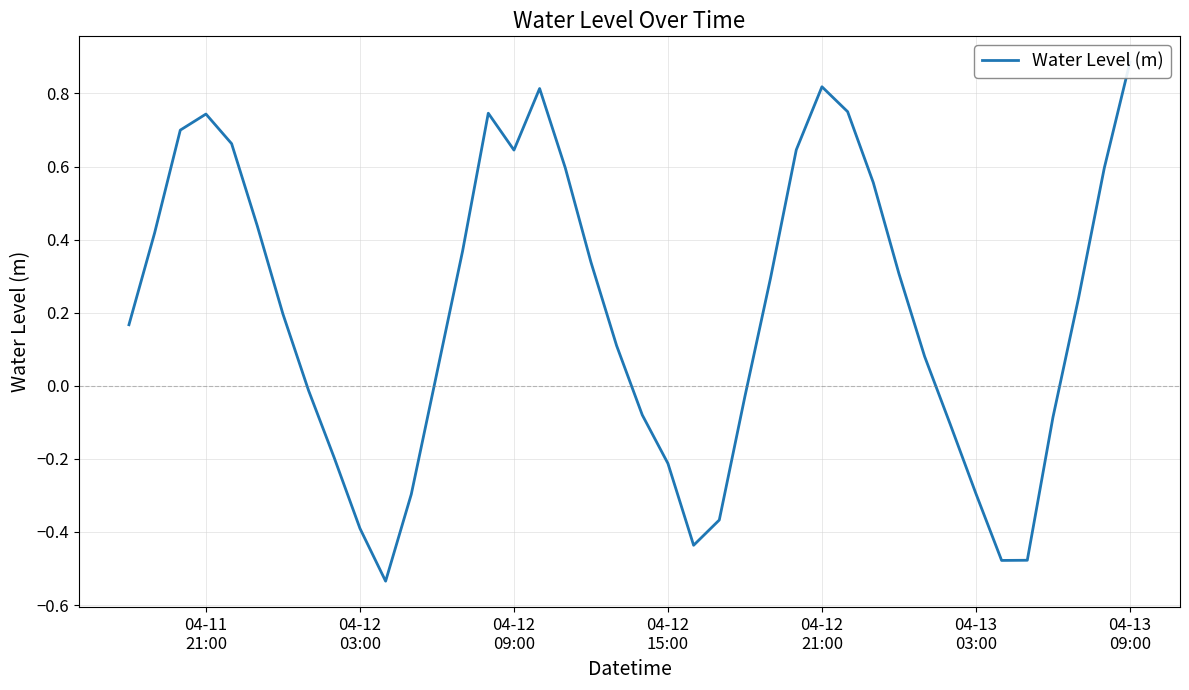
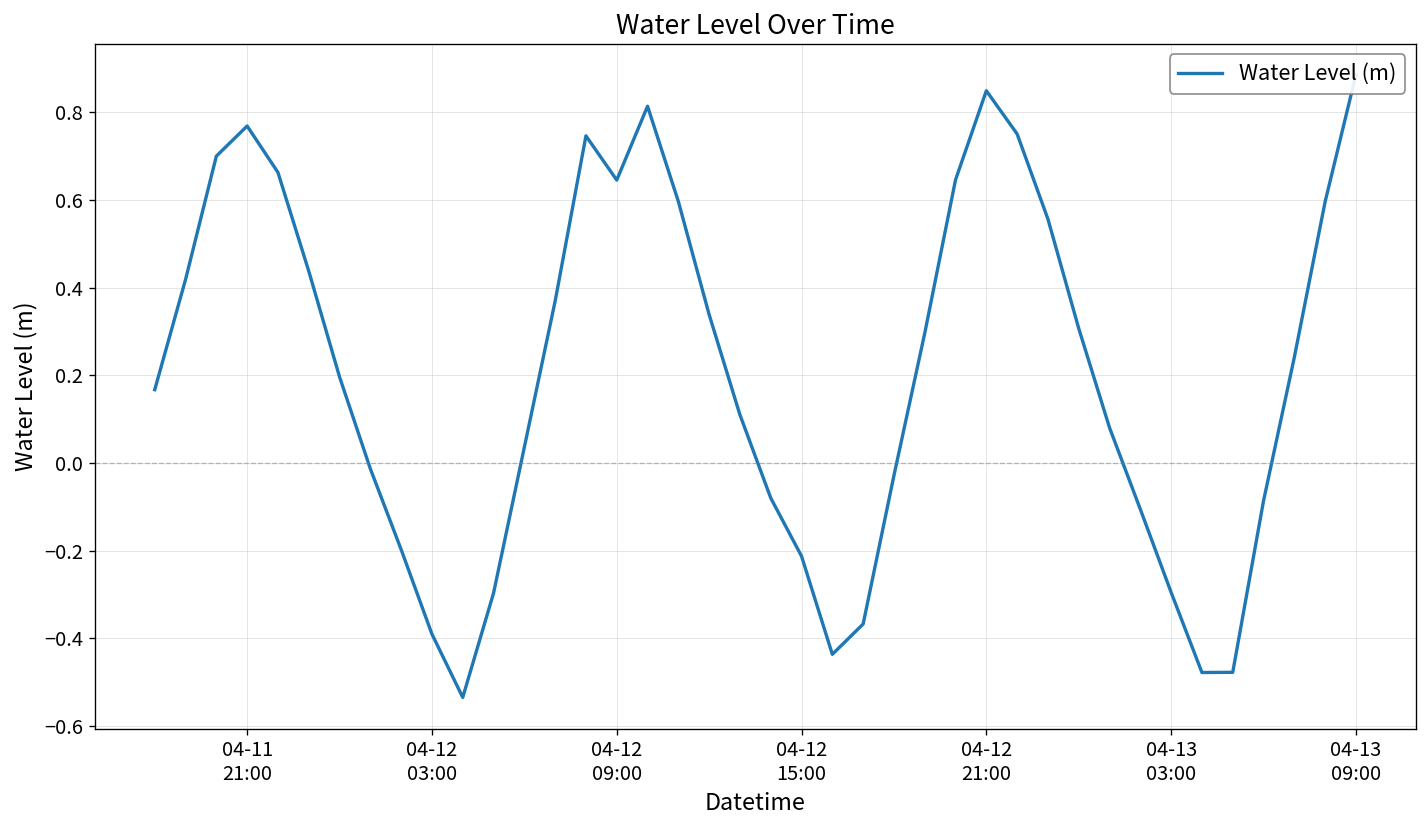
  {
-   "04-11 21:00": 0.74,
+   "04-11 21:00": 0.77,
    "04-12 03:00": -0.39,
    "04-12 09:00": 0.65,
    "04-12 15:00": -0.21,
-   "04-12 21:00": 0.82,
+   "04-12 21:00": 0.85,
    "04-13 03:00": -0.30
  }
